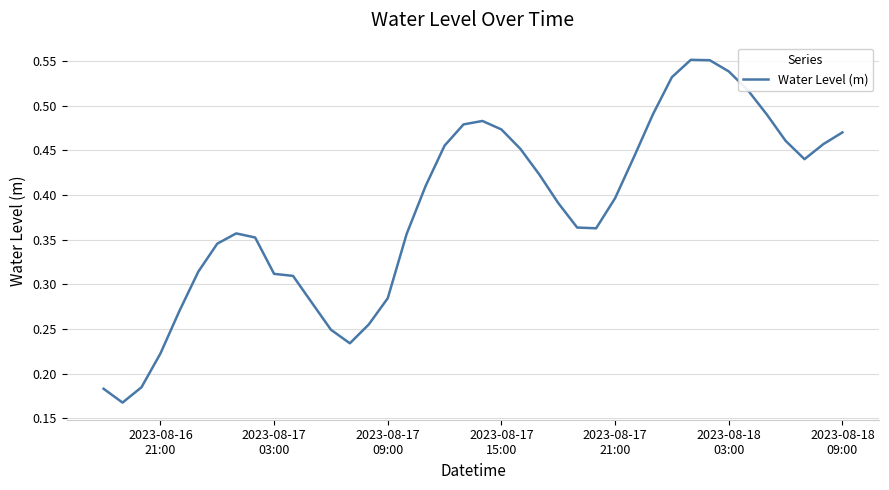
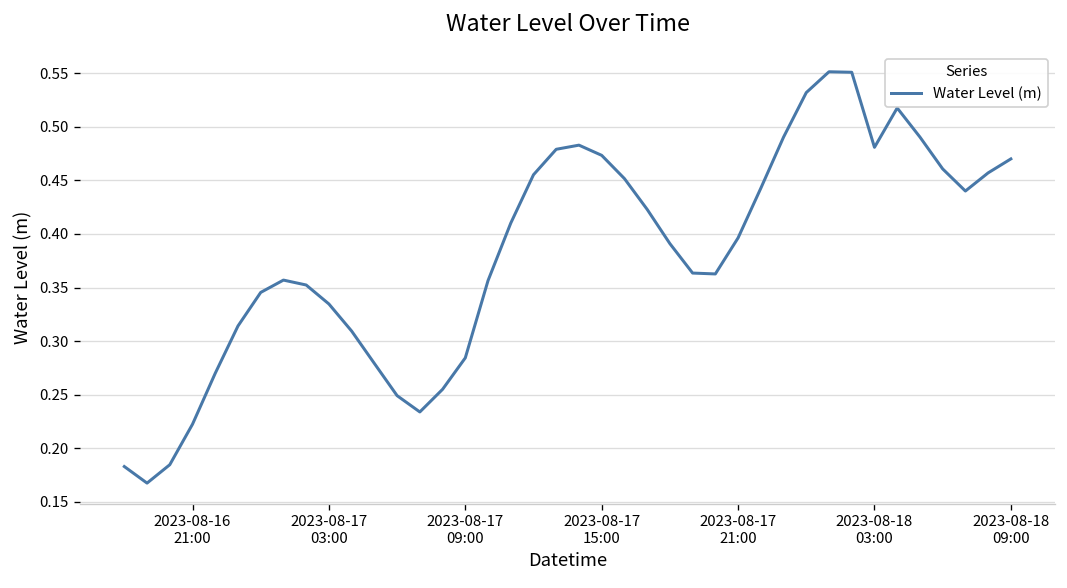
  {
    "2023-08-16 21:00": 0.22,
-   "2023-08-17 03:00": 0.31,
+   "2023-08-17 03:00": 0.33,
    "2023-08-17 09:00": 0.28,
    "2023-08-17 15:00": 0.47,
    "2023-08-17 21:00": 0.40,
-   "2023-08-18 03:00": 0.54,
+   "2023-08-18 03:00": 0.48,
    "2023-08-18 09:00": 0.47
  }
